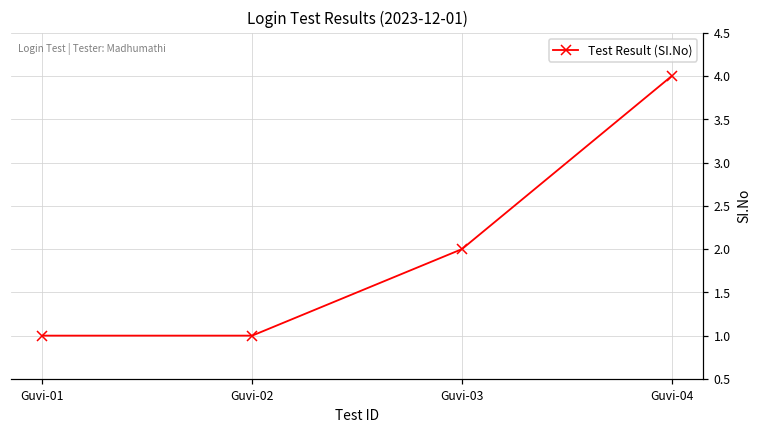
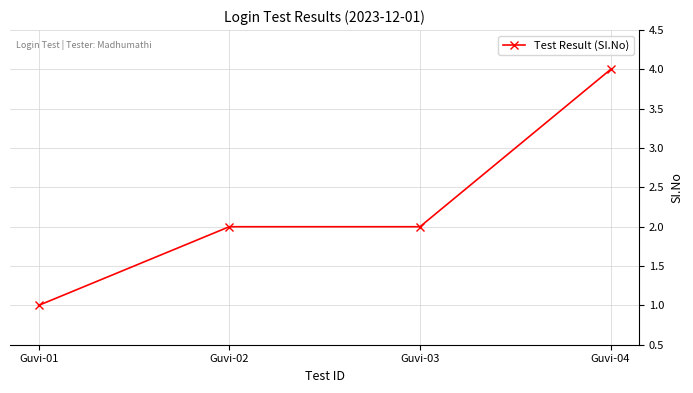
  {
    "Guvi-01": 1,
-   "Guvi-02": 1,
+   "Guvi-02": 2,
    "Guvi-03": 2,
    "Guvi-04": 4
  }
